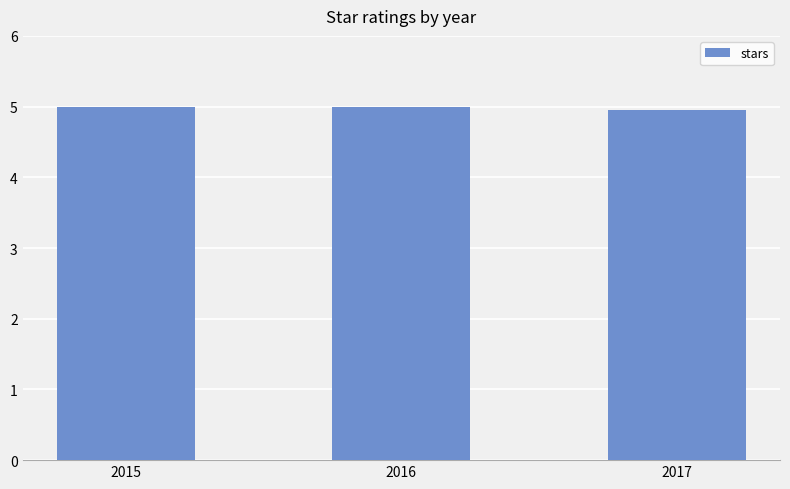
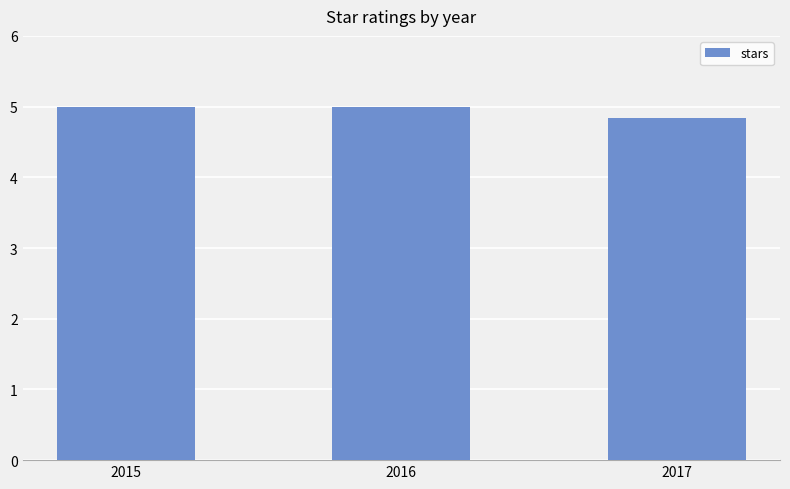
  {
    "2015": 5.0,
    "2016": 5.0,
-   "2017": 5.0
+   "2017": 4.8
  }
